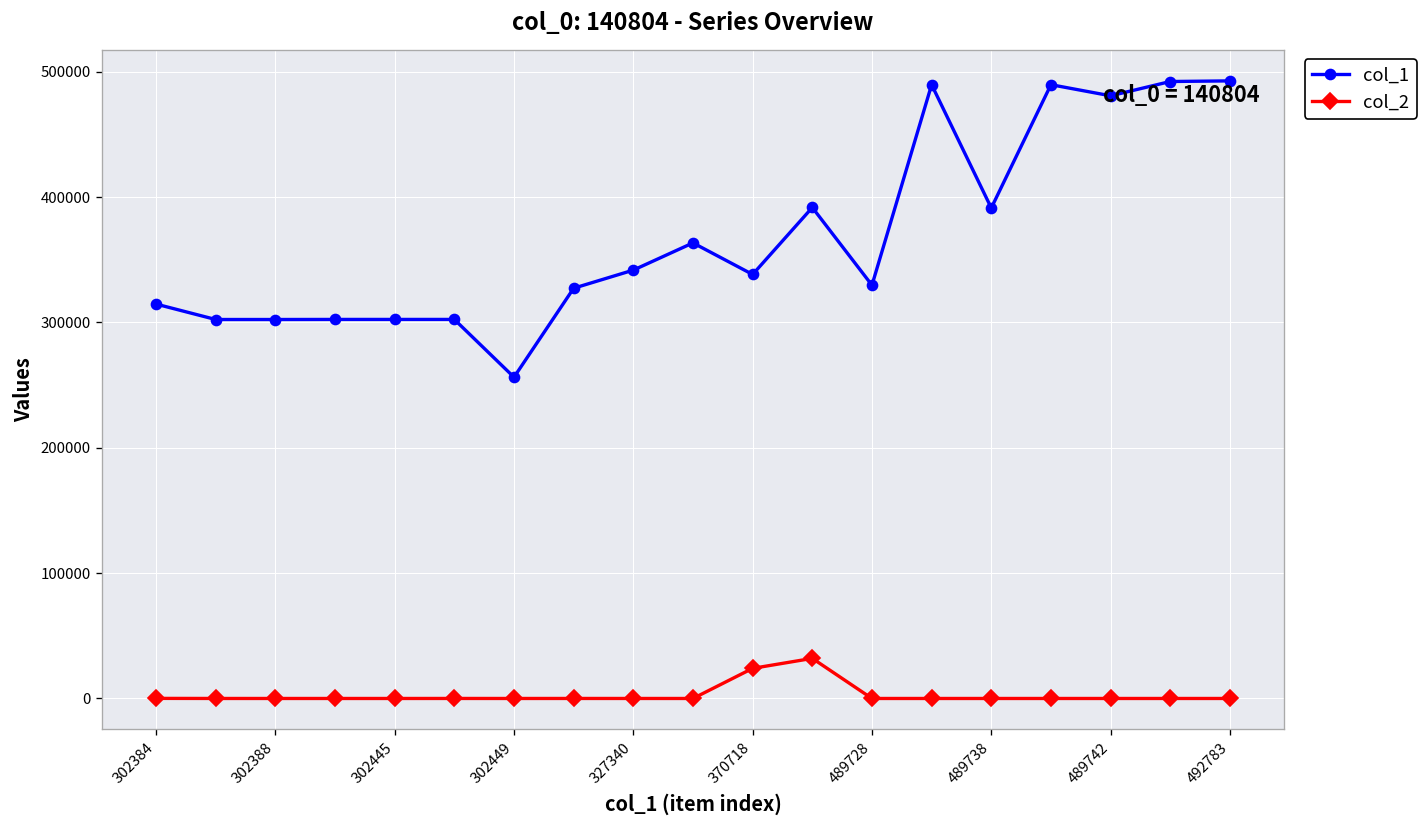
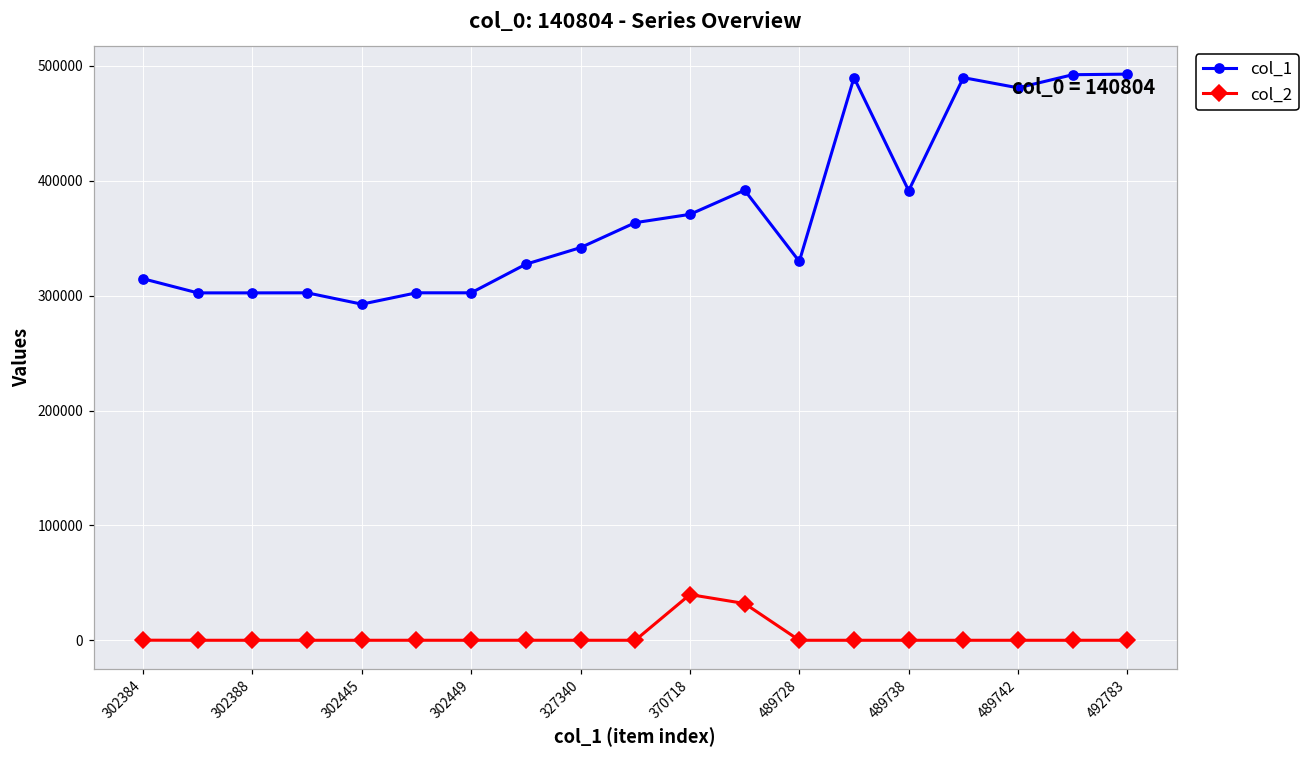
  {
    "col_1": {
      "302384": 315000,
      "302388": 302000,
-     "302445": 302000,
-     "302449": 256000,
+     "302445": 293000,
+     "302449": 302000,
      "327340": 342000,
-     "370718": 338000,
+     "370718": 371000,
      "489728": 330000,
      "489738": 391000,
      "492783": 493000
    },
    "col_2": {
      "302384": 0,
      "302388": 0,
      "302445": 0,
      "302449": 0,
      "327340": 0,
-     "370718": 24000,
+     "370718": 40000,
      "489728": 0,
      "489738": 0,
      "489742": 0,
      "492783": 0
    }
  }
